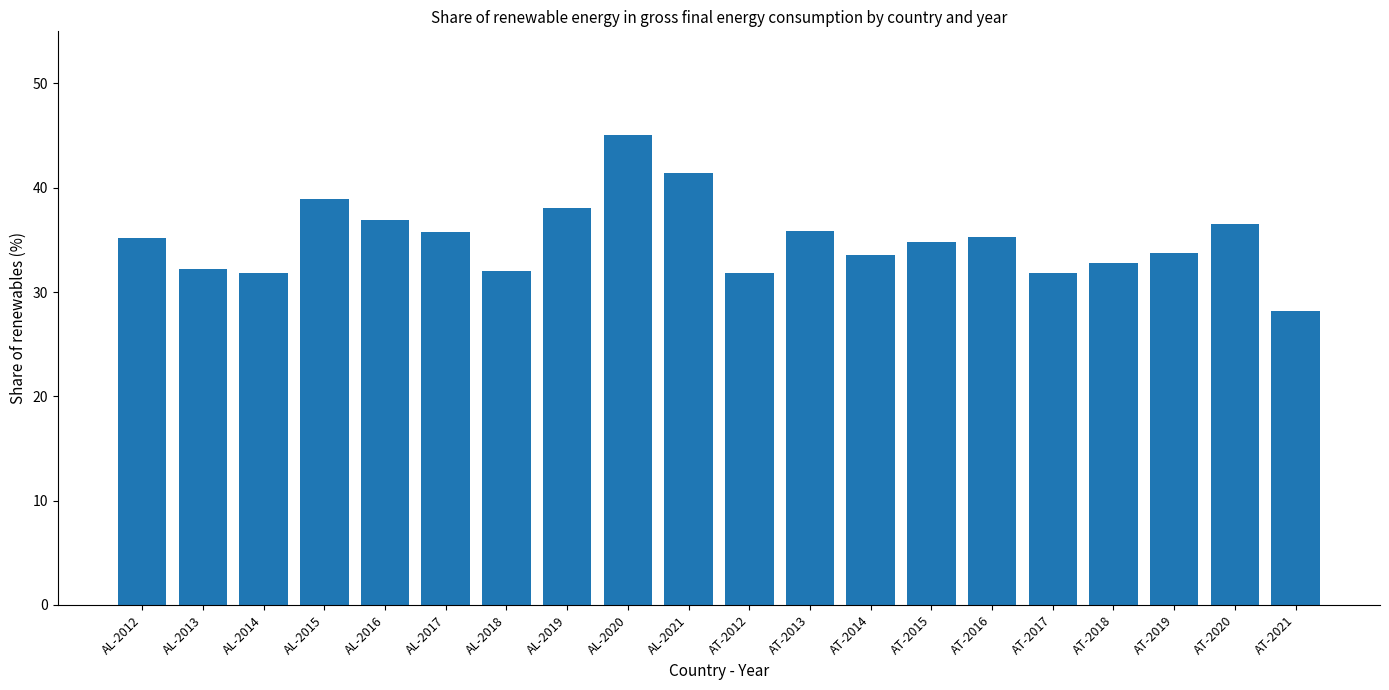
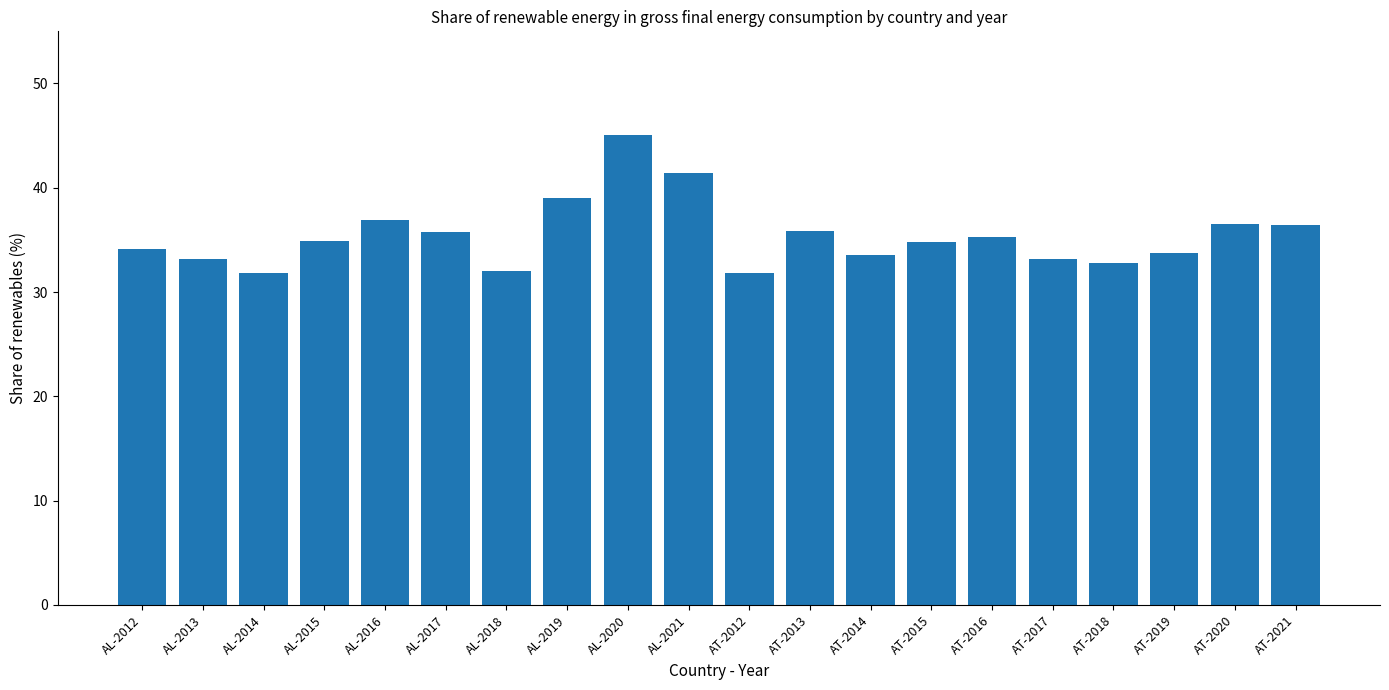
  {
-   "AL-2012": 35.2,
-   "AL-2013": 32.2,
+   "AL-2012": 34.1,
+   "AL-2013": 33.2,
    "AL-2014": 31.9,
-   "AL-2015": 39.0,
+   "AL-2015": 34.9,
    "AL-2016": 37.0,
    "AL-2017": 35.8,
    "AL-2018": 32.0,
-   "AL-2019": 38.0,
+   "AL-2019": 39.0,
    "AL-2020": 45.0,
    "AL-2021": 41.4,
    "AT-2012": 31.9,
    "AT-2013": 35.9,
    "AT-2014": 33.6,
    "AT-2015": 34.8,
    "AT-2016": 35.2,
-   "AT-2017": 31.8,
+   "AT-2017": 33.1,
    "AT-2018": 32.8,
    "AT-2019": 33.8,
    "AT-2020": 36.5,
-   "AT-2021": 28.1
+   "AT-2021": 36.4
  }
